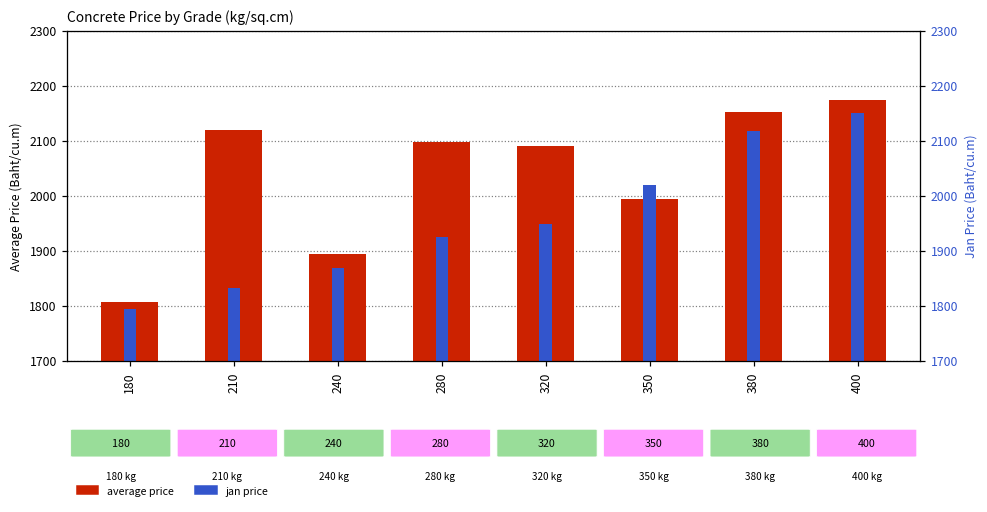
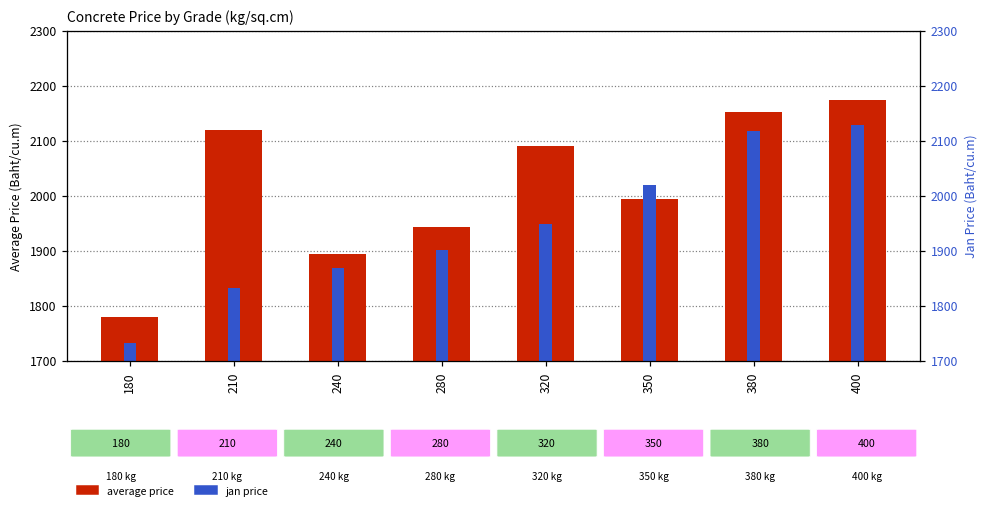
  {
    "average price": {
-     "180": 1810,
+     "180": 1780,
      "210": 2120,
      "240": 1890,
-     "280": 2100,
+     "280": 1940,
      "320": 2090,
      "380": 2150,
      "400": 2170
    },
    "jan price": {
-     "180": 1790,
-     "280": 1930,
+     "180": 1730,
+     "280": 1900,
      "350": 2020,
-     "400": 2150
+     "400": 2130
    }
  }
